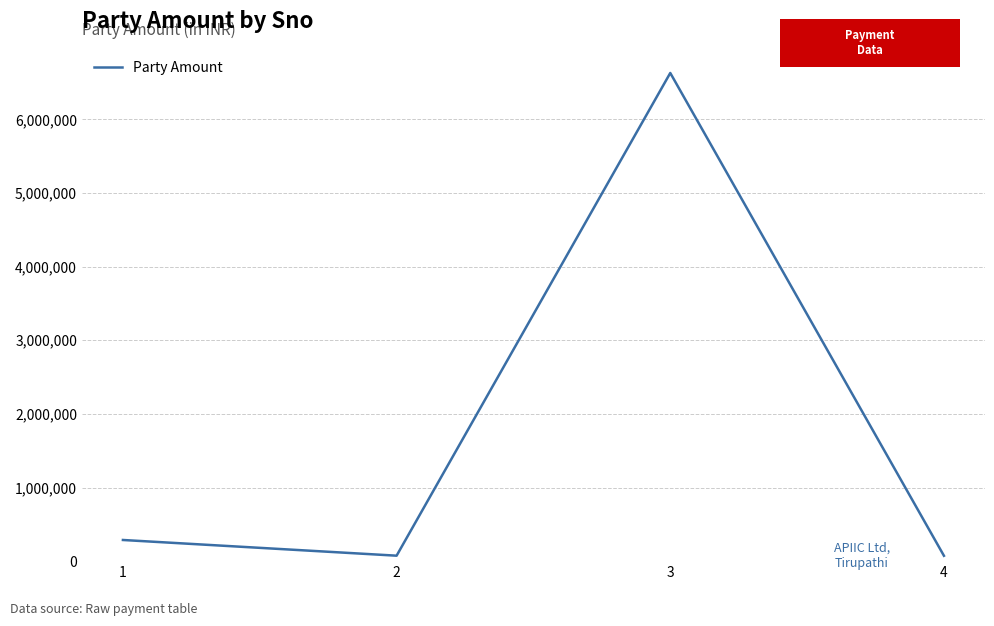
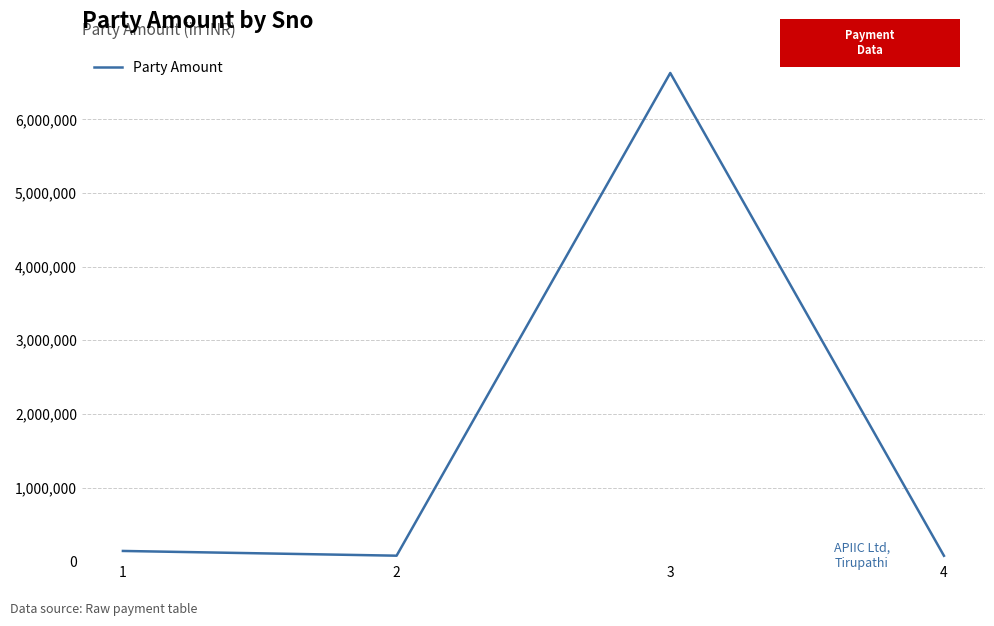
  {
-   "1": "300,000",
+   "1": "100,000",
    "2": "100,000",
    "3": "6,600,000",
    "4": "100,000"
  }
